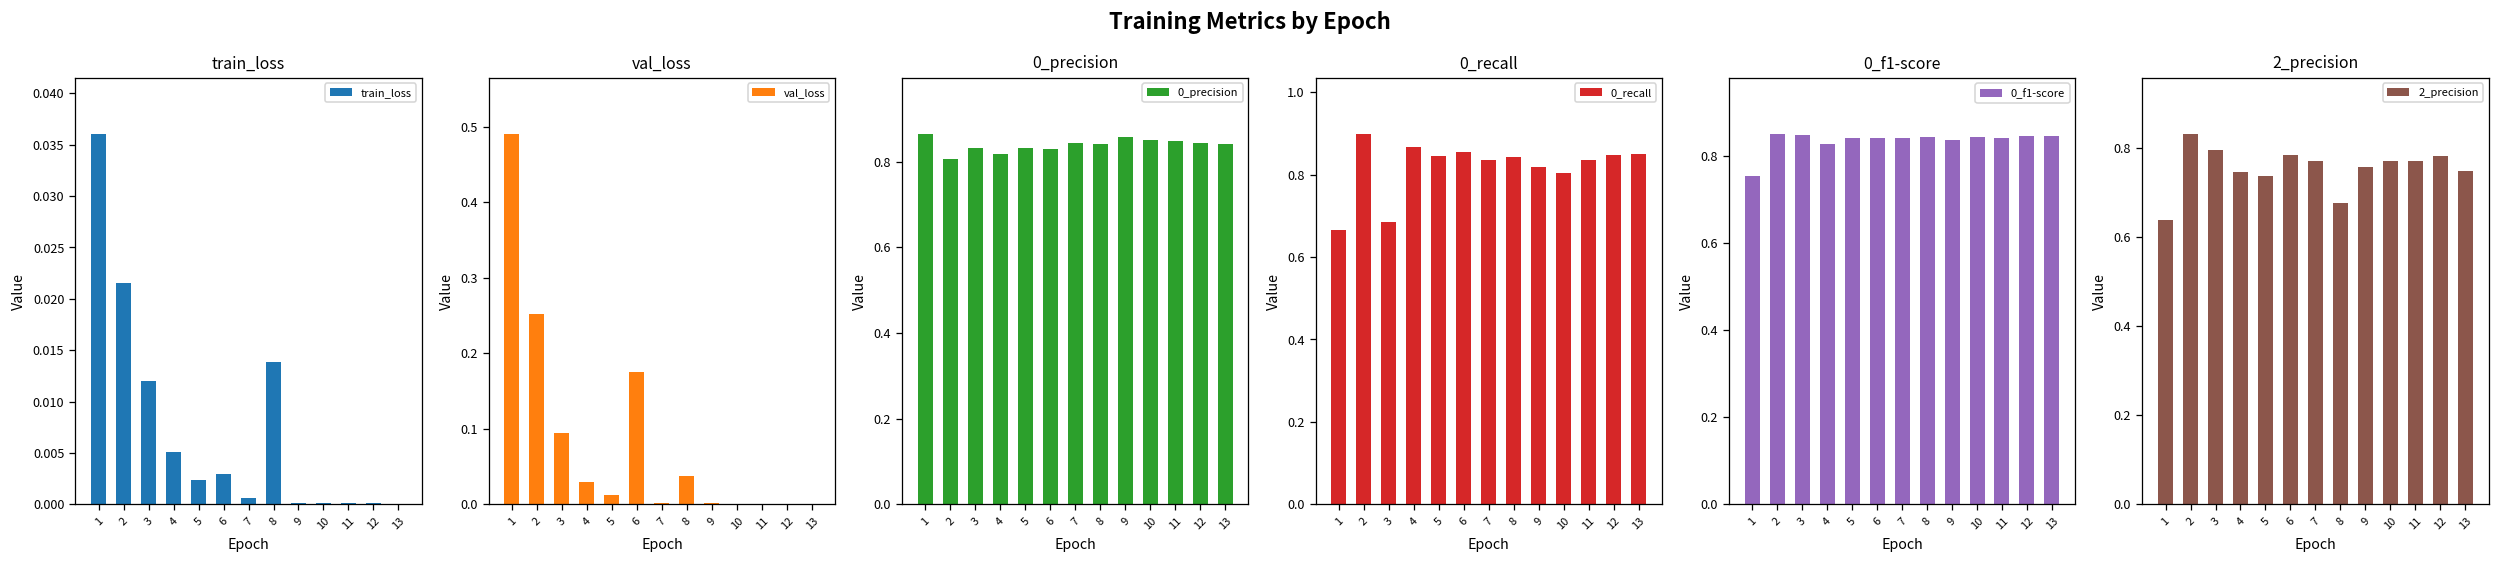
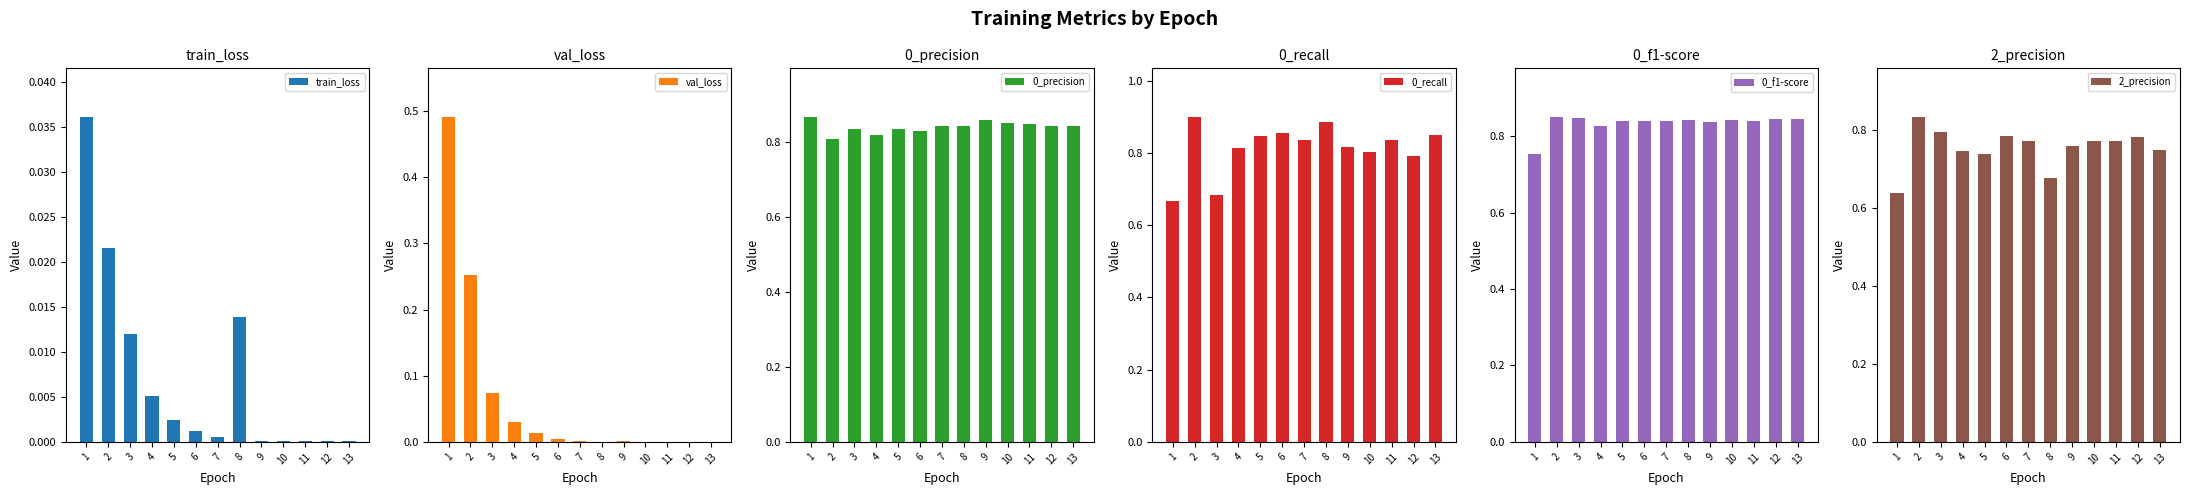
  {
    "train_loss": {
      "1": 0.036,
      "2": 0.022,
      "3": 0.012,
      "4": 0.005,
      "5": 0.002,
-     "6": 0.003,
+     "6": 0.001,
      "7": 0.001,
      "8": 0.014
    },
    "val_loss": {
      "1": 0.49,
      "2": 0.25,
-     "3": 0.09,
+     "3": 0.07,
      "4": 0.03,
      "5": 0.01,
-     "6": 0.18,
-     "8": 0.04
+     "6": 0.00,
+     "8": 0.00
    },
    "0_precision": {
      "1": 0.87,
      "2": 0.81,
      "3": 0.83,
      "4": 0.82,
      "5": 0.83,
      "6": 0.83,
      "7": 0.84,
      "8": 0.84,
      "9": 0.86,
      "10": 0.85,
      "11": 0.85,
      "12": 0.84,
      "13": 0.84
    },
    "0_recall": {
      "1": 0.67,
      "2": 0.90,
      "3": 0.68,
-     "4": 0.87,
+     "4": 0.81,
      "5": 0.85,
      "6": 0.85,
      "7": 0.84,
-     "8": 0.84,
+     "8": 0.88,
      "9": 0.82,
      "10": 0.80,
      "11": 0.84,
-     "12": 0.85,
+     "12": 0.79,
      "13": 0.85
    },
    "0_f1-score": {
      "1": 0.75,
      "2": 0.85,
      "3": 0.85,
      "4": 0.83,
      "5": 0.84,
      "6": 0.84,
      "7": 0.84,
      "8": 0.84,
      "9": 0.84,
      "10": 0.84,
      "11": 0.84,
      "12": 0.84,
      "13": 0.85
    },
    "2_precision": {
      "1": 0.64,
      "2": 0.83,
      "3": 0.80,
      "4": 0.75,
      "5": 0.74,
      "6": 0.78,
      "7": 0.77,
      "8": 0.68,
      "9": 0.76,
      "10": 0.77,
      "11": 0.77,
      "12": 0.78,
      "13": 0.75
    }
  }
